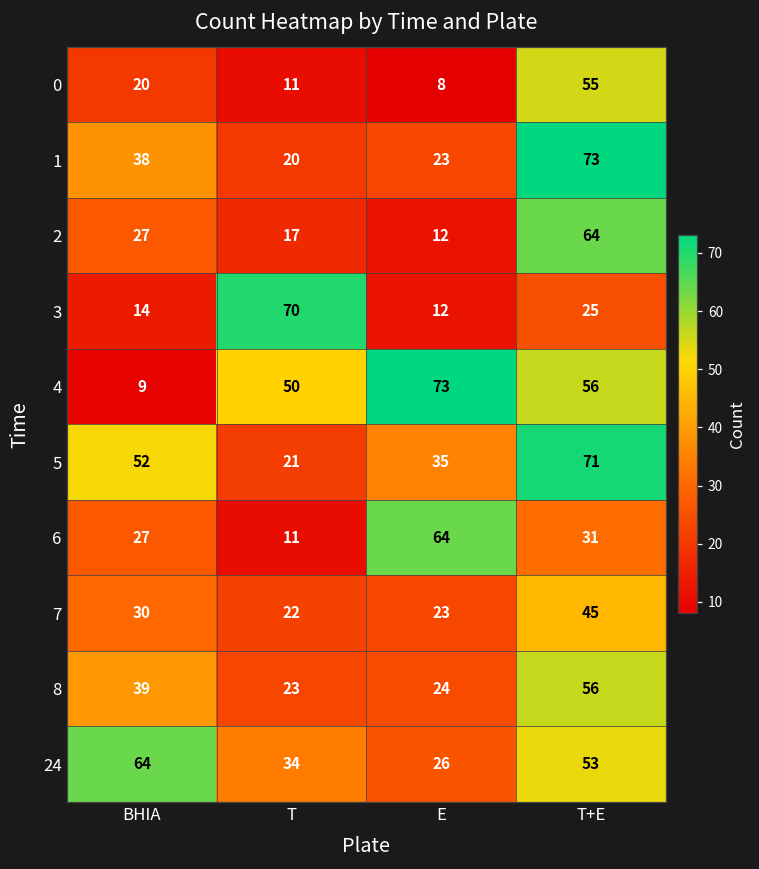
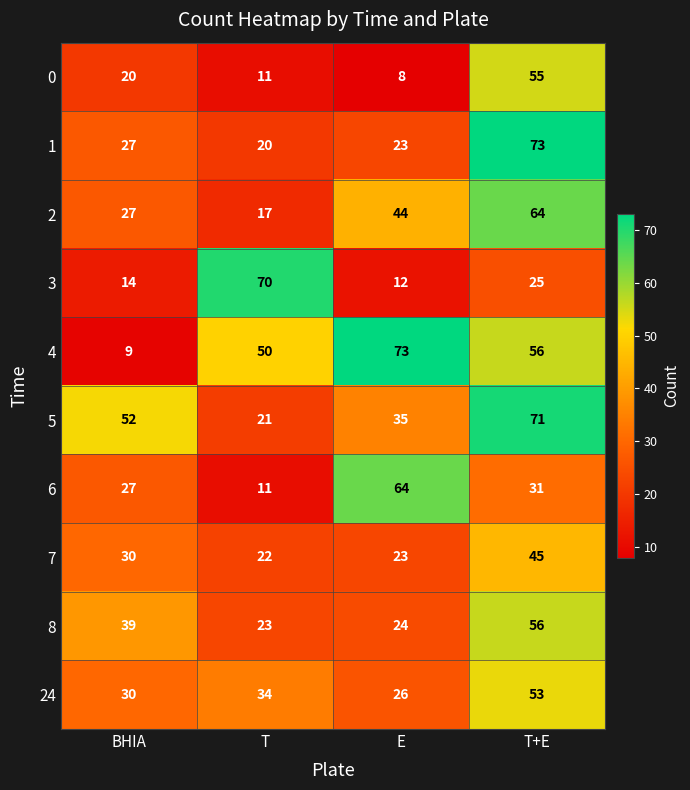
  {
    "0": {
      "BHIA": 20,
      "T": 11,
      "E": 8,
      "T+E": 55
    },
    "1": {
-     "BHIA": 38,
+     "BHIA": 27,
      "T": 20,
      "E": 23,
      "T+E": 73
    },
    "2": {
      "BHIA": 27,
      "T": 17,
-     "E": 12,
+     "E": 44,
      "T+E": 64
    },
    "3": {
      "BHIA": 14,
      "T": 70,
      "E": 12,
      "T+E": 25
    },
    "4": {
      "BHIA": 9,
      "T": 50,
      "E": 73,
      "T+E": 56
    },
    "5": {
      "BHIA": 52,
      "T": 21,
      "E": 35,
      "T+E": 71
    },
    "6": {
      "BHIA": 27,
      "T": 11,
      "E": 64,
      "T+E": 31
    },
    "7": {
      "BHIA": 30,
      "T": 22,
      "E": 23,
      "T+E": 45
    },
    "8": {
      "BHIA": 39,
      "T": 23,
      "E": 24,
      "T+E": 56
    },
    "24": {
-     "BHIA": 64,
+     "BHIA": 30,
      "T": 34,
      "E": 26,
      "T+E": 53
    }
  }
